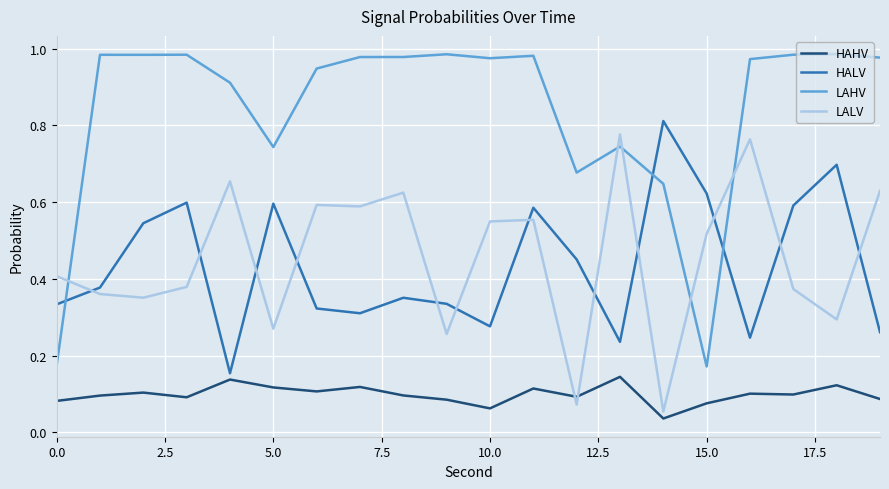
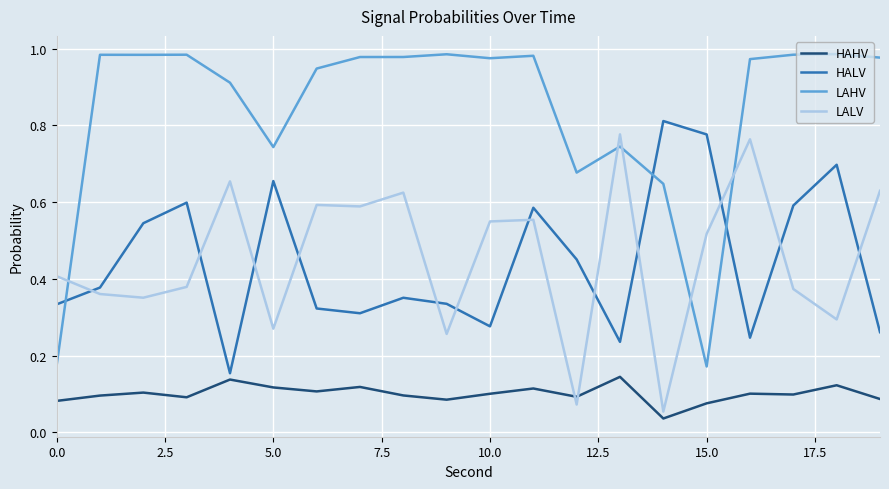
  {
    "HAHV": {
      "0.0": 0.08,
      "5.0": 0.12,
-     "10.0": 0.06,
+     "10.0": 0.10,
      "15.0": 0.08
    },
    "HALV": {
      "0.0": 0.33,
-     "5.0": 0.60,
+     "5.0": 0.66,
      "10.0": 0.28,
-     "15.0": 0.62
+     "15.0": 0.78
    },
    "LAHV": {
      "0.0": 0.17,
      "5.0": 0.74,
      "10.0": 0.98,
      "15.0": 0.17
    },
    "LALV": {
      "0.0": 0.41,
      "5.0": 0.27,
      "10.0": 0.55,
      "15.0": 0.52
    }
  }
